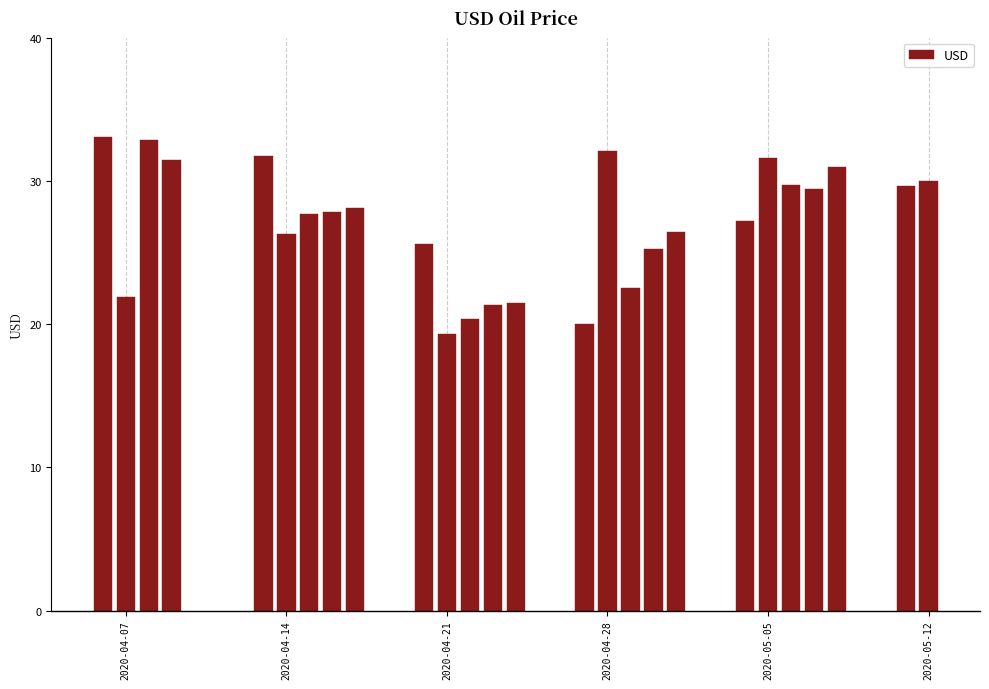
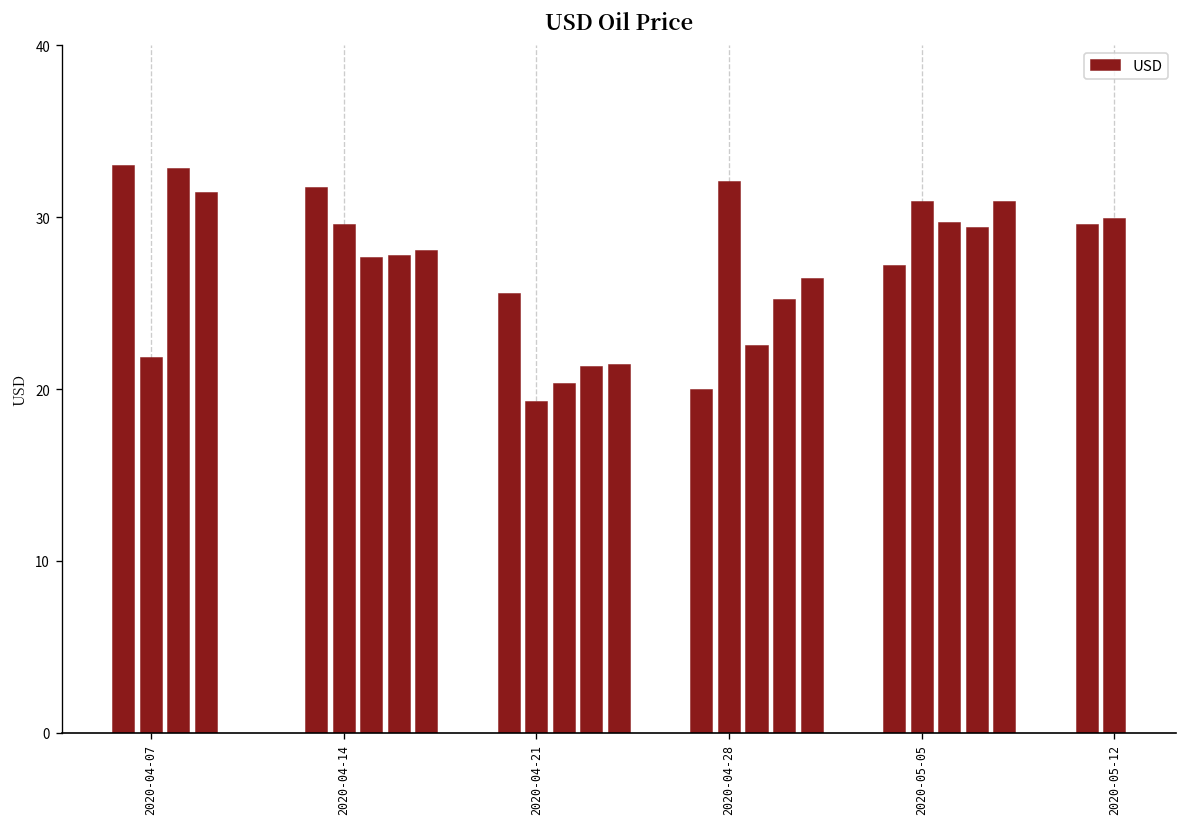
  {
    "2020-04-07": 21.9,
-   "2020-04-14": 26.3,
+   "2020-04-14": 29.6,
    "2020-04-21": 19.3,
    "2020-04-28": 32.1,
-   "2020-05-05": 31.6,
+   "2020-05-05": 31.0,
    "2020-05-12": 30.0
  }
